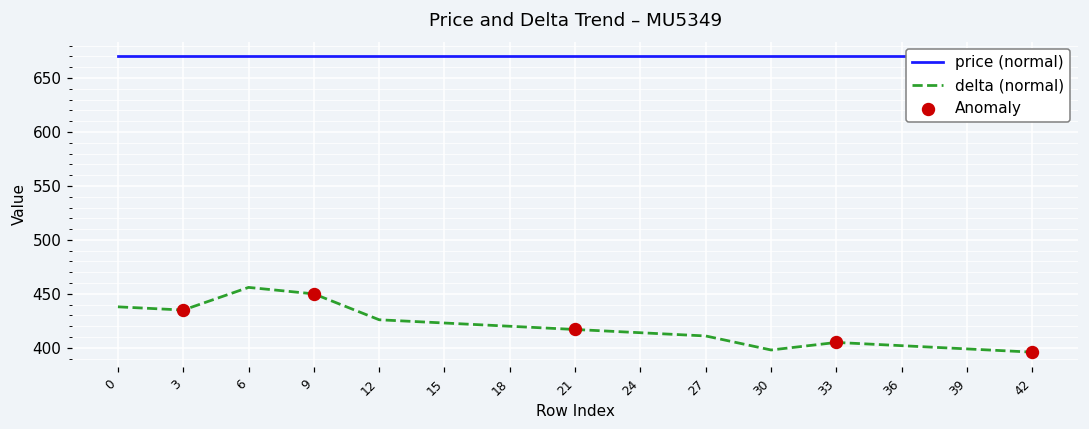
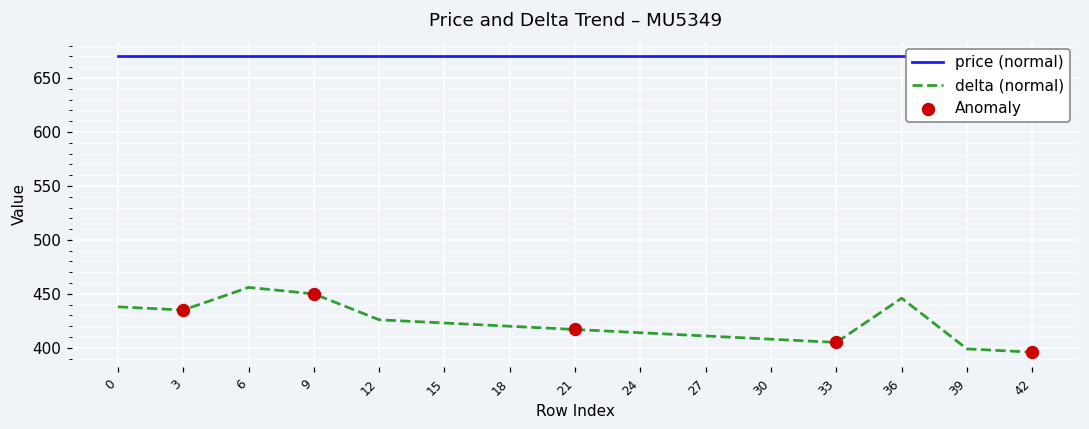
  {
    "price (normal)": {
      "0": 670,
      "3": 670,
      "6": 670,
      "9": 670,
      "12": 670,
      "15": 670,
      "18": 670,
      "21": 670,
      "24": 670,
      "27": 670,
      "30": 670,
      "33": 670,
      "36": 670
    },
    "delta (normal)": {
      "0": 440,
      "6": 460,
      "12": 430,
      "15": 420,
      "18": 420,
      "24": 410,
      "27": 410,
-     "30": 400,
-     "36": 400,
+     "30": 410,
+     "36": 450,
      "39": 400
    }
  }
